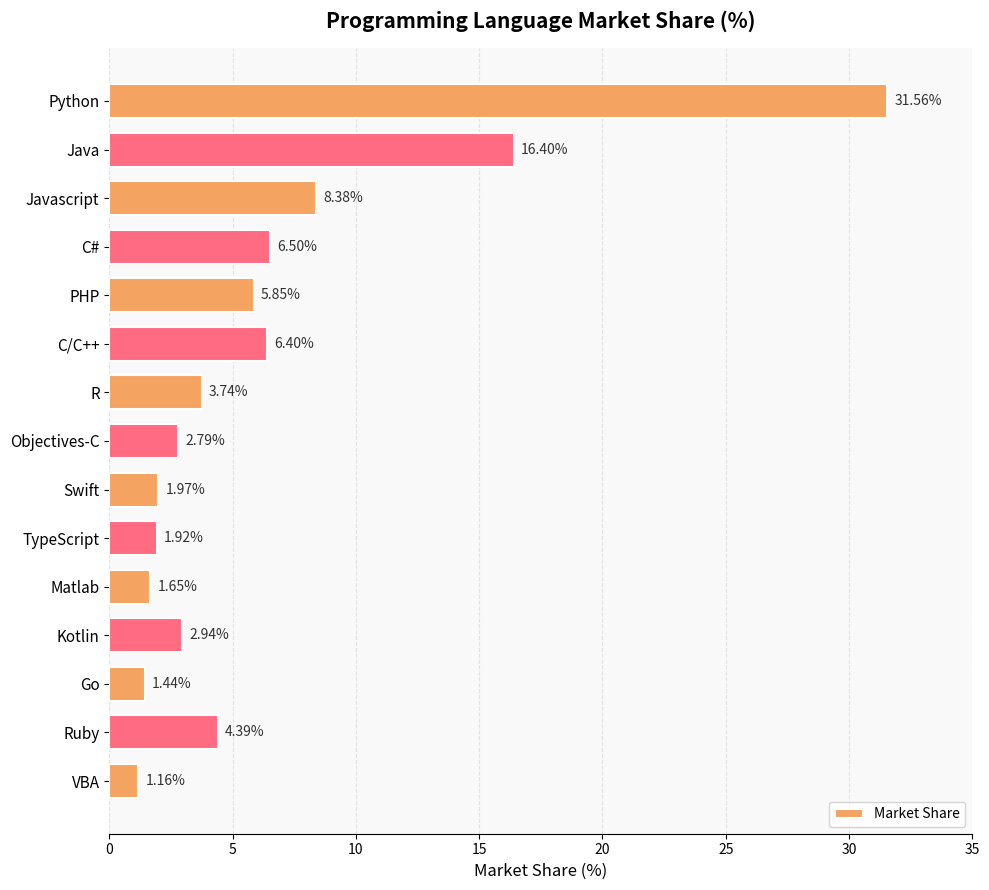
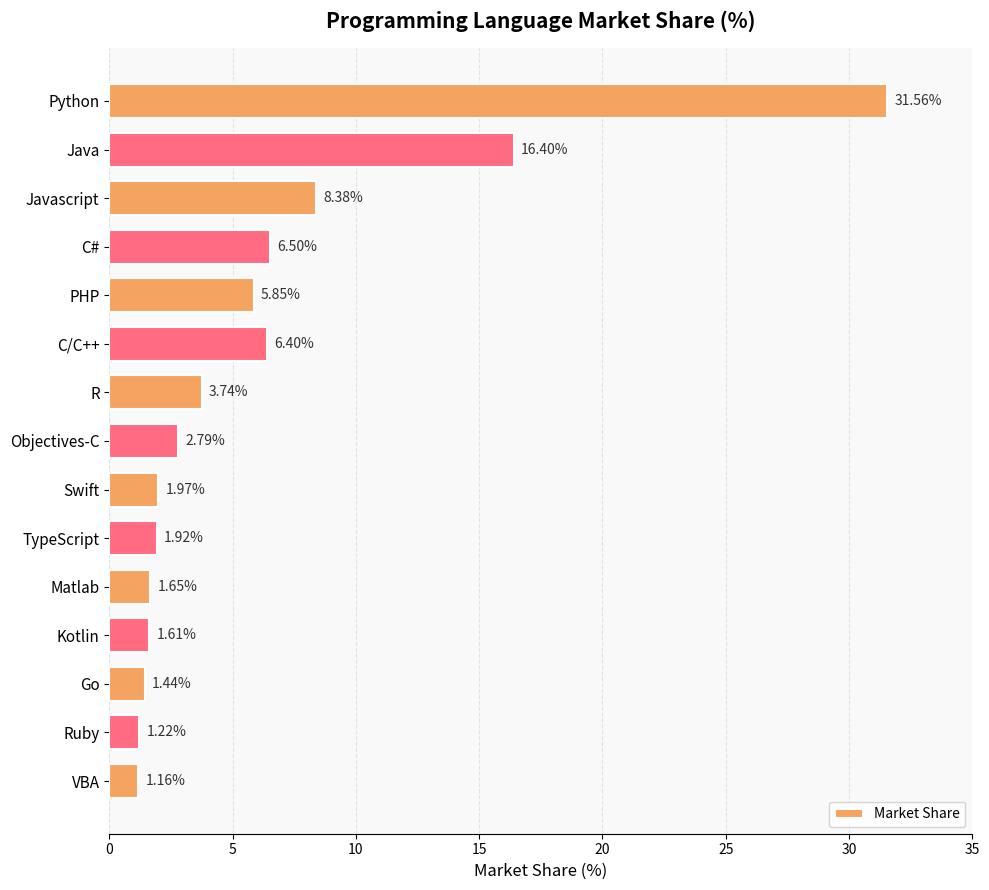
  {
    "Python": "31.56%",
    "Java": "16.40%",
    "Javascript": "8.38%",
    "C#": "6.50%",
    "PHP": "5.85%",
    "C/C++": "6.40%",
    "R": "3.74%",
    "Objectives-C": "2.79%",
    "Swift": "1.97%",
    "TypeScript": "1.92%",
    "Matlab": "1.65%",
-   "Kotlin": "2.94%",
+   "Kotlin": "1.61%",
    "Go": "1.44%",
-   "Ruby": "4.39%",
+   "Ruby": "1.22%",
    "VBA": "1.16%"
  }
